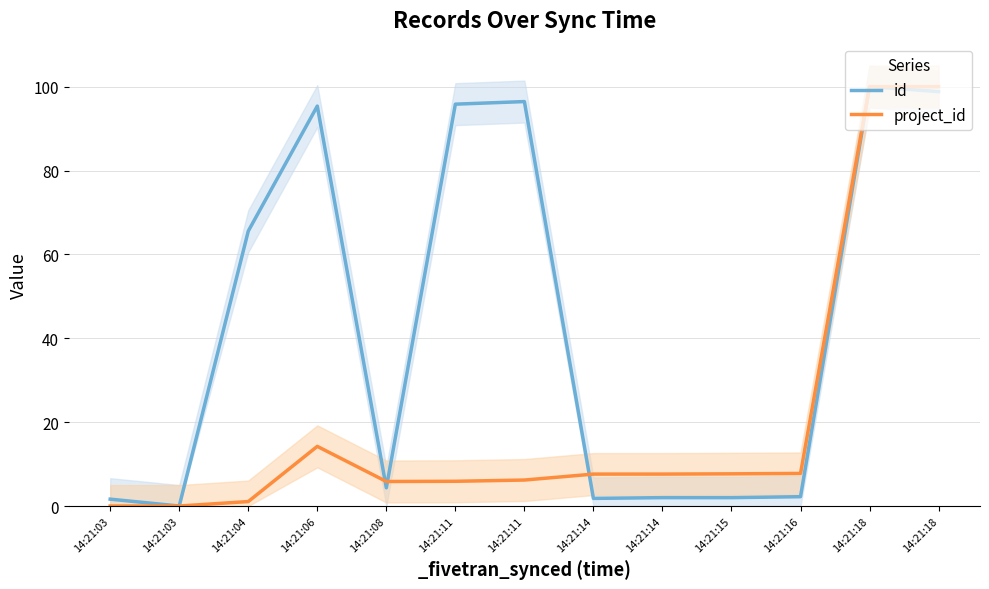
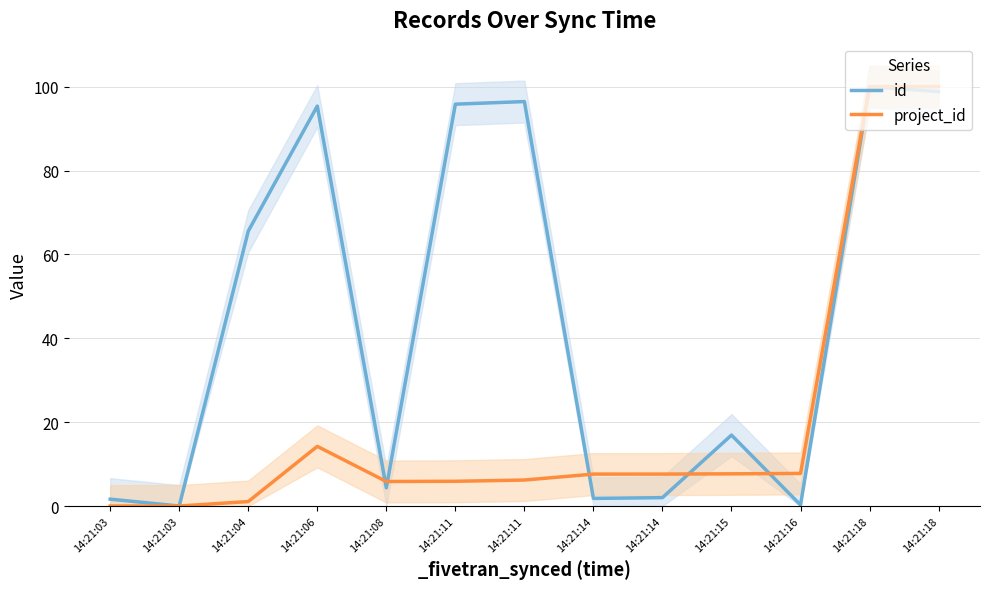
  {
    "id": {
      "14:21:04": 66,
      "14:21:06": 95,
      "14:21:08": 4,
-     "14:21:15": 2,
-     "14:21:16": 2
+     "14:21:15": 17,
+     "14:21:16": 0
    },
    "project_id": {
      "14:21:04": 1,
      "14:21:06": 14,
      "14:21:08": 6,
      "14:21:15": 8
    }
  }
